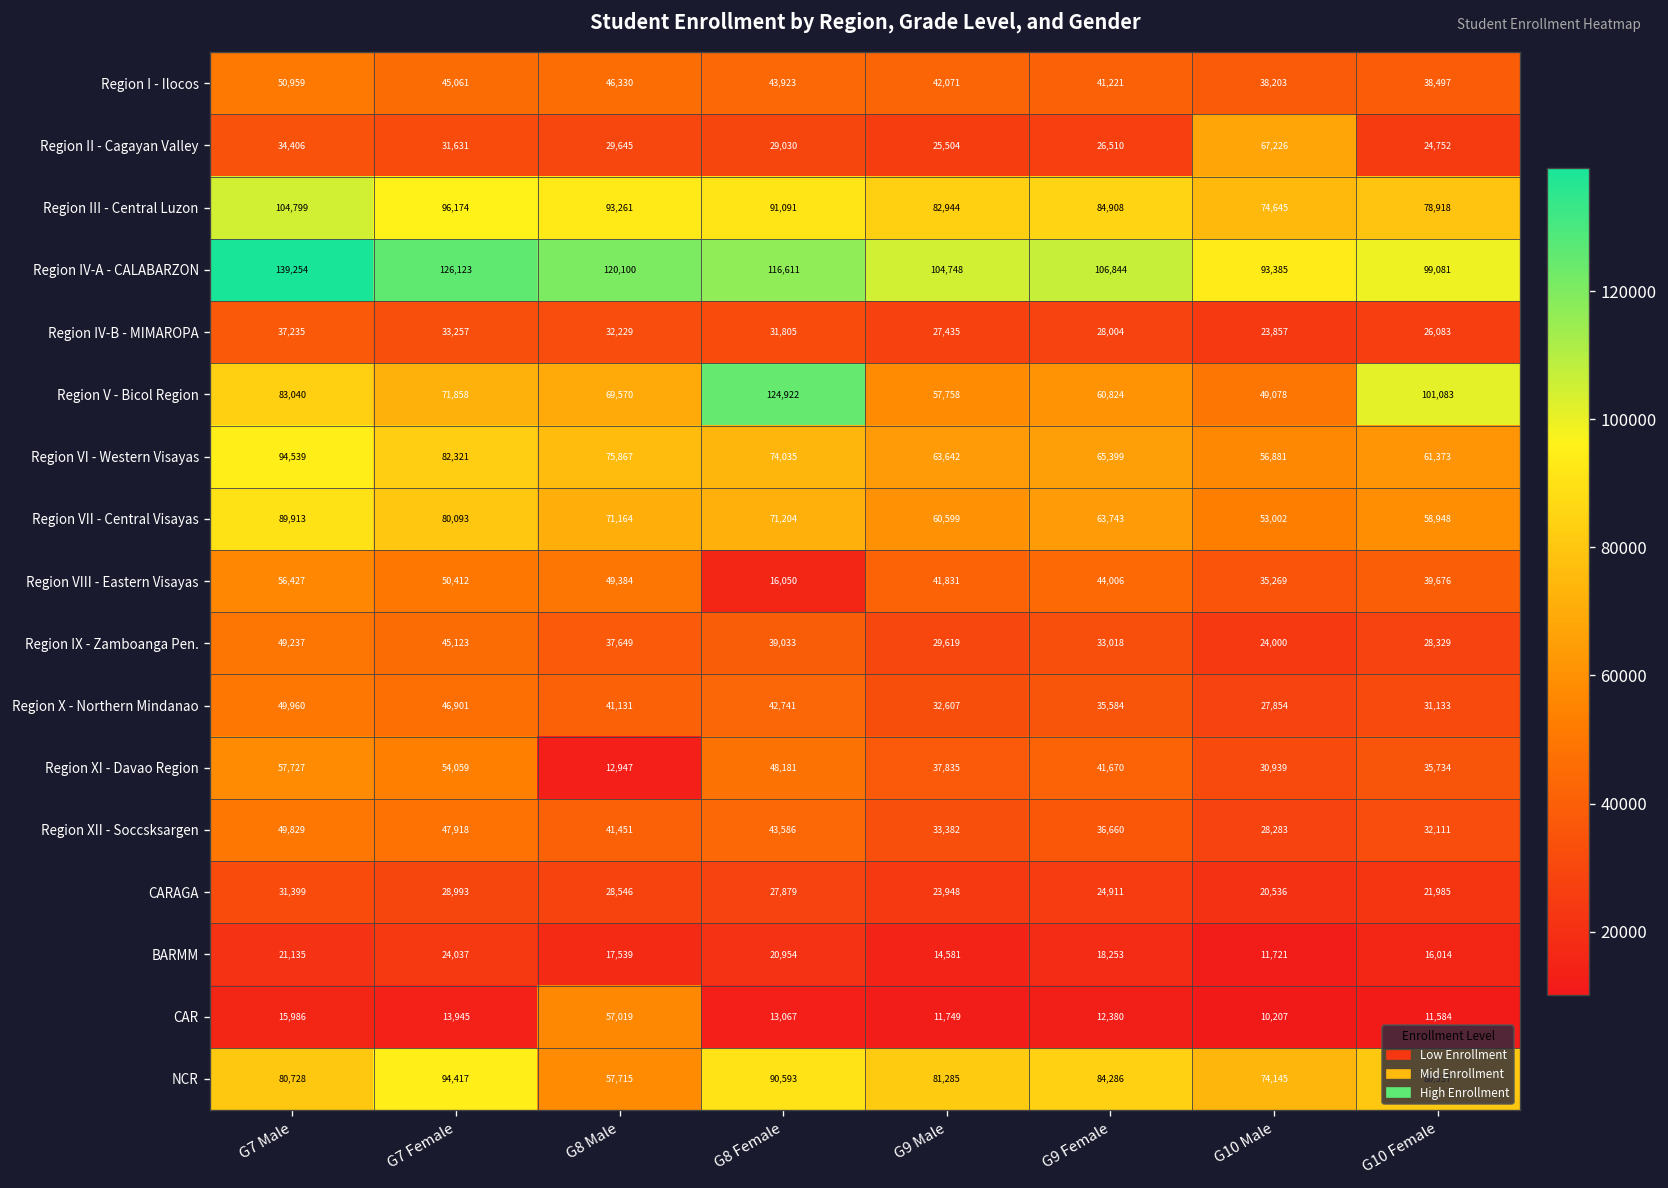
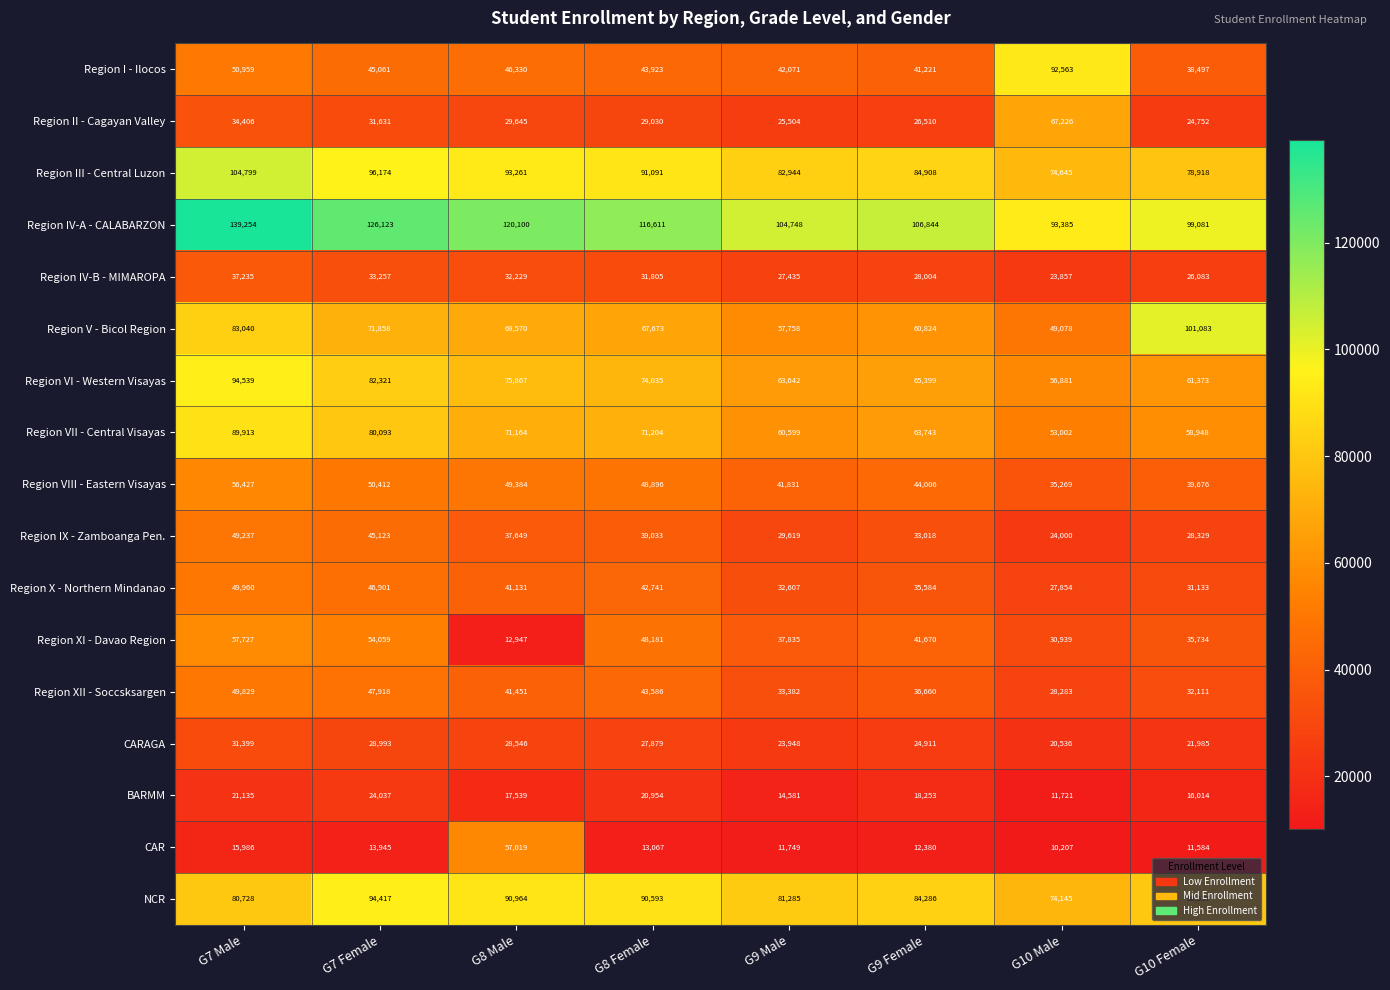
  {
    "Region I - Ilocos": {
      "G7 Male": "50,959",
      "G7 Female": "45,061",
      "G8 Male": "46,330",
      "G8 Female": "43,923",
      "G9 Male": "42,071",
      "G9 Female": "41,221",
-     "G10 Male": "38,203",
+     "G10 Male": "92,563",
      "G10 Female": "38,497"
    },
    "Region II - Cagayan Valley": {
      "G7 Male": "34,406",
      "G7 Female": "31,631",
      "G8 Male": "29,645",
      "G8 Female": "29,030",
      "G9 Male": "25,504",
      "G9 Female": "26,510",
      "G10 Male": "67,226",
      "G10 Female": "24,752"
    },
    "Region III - Central Luzon": {
      "G7 Male": "104,799",
      "G7 Female": "96,174",
      "G8 Male": "93,261",
      "G8 Female": "91,091",
      "G9 Male": "82,944",
      "G9 Female": "84,908",
      "G10 Male": "74,645",
      "G10 Female": "78,918"
    },
    "Region IV-A - CALABARZON": {
      "G7 Male": "139,254",
      "G7 Female": "126,123",
      "G8 Male": "120,100",
      "G8 Female": "116,611",
      "G9 Male": "104,748",
      "G9 Female": "106,844",
      "G10 Male": "93,385",
      "G10 Female": "99,081"
    },
    "Region IV-B - MIMAROPA": {
      "G7 Male": "37,235",
      "G7 Female": "33,257",
      "G8 Male": "32,229",
      "G8 Female": "31,805",
      "G9 Male": "27,435",
      "G9 Female": "28,004",
      "G10 Male": "23,857",
      "G10 Female": "26,083"
    },
    "Region V - Bicol Region": {
      "G7 Male": "83,040",
      "G7 Female": "71,858",
      "G8 Male": "69,570",
-     "G8 Female": "124,922",
+     "G8 Female": "67,673",
      "G9 Male": "57,758",
      "G9 Female": "60,824",
      "G10 Male": "49,078",
      "G10 Female": "101,083"
    },
    "Region VI - Western Visayas": {
      "G7 Male": "94,539",
      "G7 Female": "82,321",
      "G8 Male": "75,867",
      "G8 Female": "74,035",
      "G9 Male": "63,642",
      "G9 Female": "65,399",
      "G10 Male": "56,881",
      "G10 Female": "61,373"
    },
    "Region VII - Central Visayas": {
      "G7 Male": "89,913",
      "G7 Female": "80,093",
      "G8 Male": "71,164",
      "G8 Female": "71,204",
      "G9 Male": "60,599",
      "G9 Female": "63,743",
      "G10 Male": "53,002",
      "G10 Female": "58,948"
    },
    "Region VIII - Eastern Visayas": {
      "G7 Male": "56,427",
      "G7 Female": "50,412",
      "G8 Male": "49,384",
-     "G8 Female": "16,050",
+     "G8 Female": "48,896",
      "G9 Male": "41,831",
      "G9 Female": "44,006",
      "G10 Male": "35,269",
      "G10 Female": "39,676"
    },
    "Region IX - Zamboanga Pen.": {
      "G7 Male": "49,237",
      "G7 Female": "45,123",
      "G8 Male": "37,649",
      "G8 Female": "39,033",
      "G9 Male": "29,619",
      "G9 Female": "33,018",
      "G10 Male": "24,000",
      "G10 Female": "28,329"
    },
    "Region X - Northern Mindanao": {
      "G7 Male": "49,960",
      "G7 Female": "46,901",
      "G8 Male": "41,131",
      "G8 Female": "42,741",
      "G9 Male": "32,607",
      "G9 Female": "35,584",
      "G10 Male": "27,854",
      "G10 Female": "31,133"
    },
    "Region XI - Davao Region": {
      "G7 Male": "57,727",
      "G7 Female": "54,059",
      "G8 Male": "12,947",
      "G8 Female": "48,181",
      "G9 Male": "37,835",
      "G9 Female": "41,670",
      "G10 Male": "30,939",
      "G10 Female": "35,734"
    },
    "Region XII - Soccsksargen": {
      "G7 Male": "49,829",
      "G7 Female": "47,918",
      "G8 Male": "41,451",
      "G8 Female": "43,586",
      "G9 Male": "33,382",
      "G9 Female": "36,660",
      "G10 Male": "28,283",
      "G10 Female": "32,111"
    },
    "CARAGA": {
      "G7 Male": "31,399",
      "G7 Female": "28,993",
      "G8 Male": "28,546",
      "G8 Female": "27,879",
      "G9 Male": "23,948",
      "G9 Female": "24,911",
      "G10 Male": "20,536",
      "G10 Female": "21,985"
    },
    "BARMM": {
      "G7 Male": "21,135",
      "G7 Female": "24,037",
      "G8 Male": "17,539",
      "G8 Female": "20,954",
      "G9 Male": "14,581",
      "G9 Female": "18,253",
      "G10 Male": "11,721",
      "G10 Female": "16,014"
    },
    "CAR": {
      "G7 Male": "15,986",
      "G7 Female": "13,945",
      "G8 Male": "57,019",
      "G8 Female": "13,067",
      "G9 Male": "11,749",
      "G9 Female": "12,380",
      "G10 Male": "10,207",
      "G10 Female": "11,584"
    },
    "NCR": {
      "G7 Male": "80,728",
      "G7 Female": "94,417",
-     "G8 Male": "57,715",
+     "G8 Male": "90,964",
      "G8 Female": "90,593",
      "G9 Male": "81,285",
      "G9 Female": "84,286",
      "G10 Male": "74,145"
    }
  }
